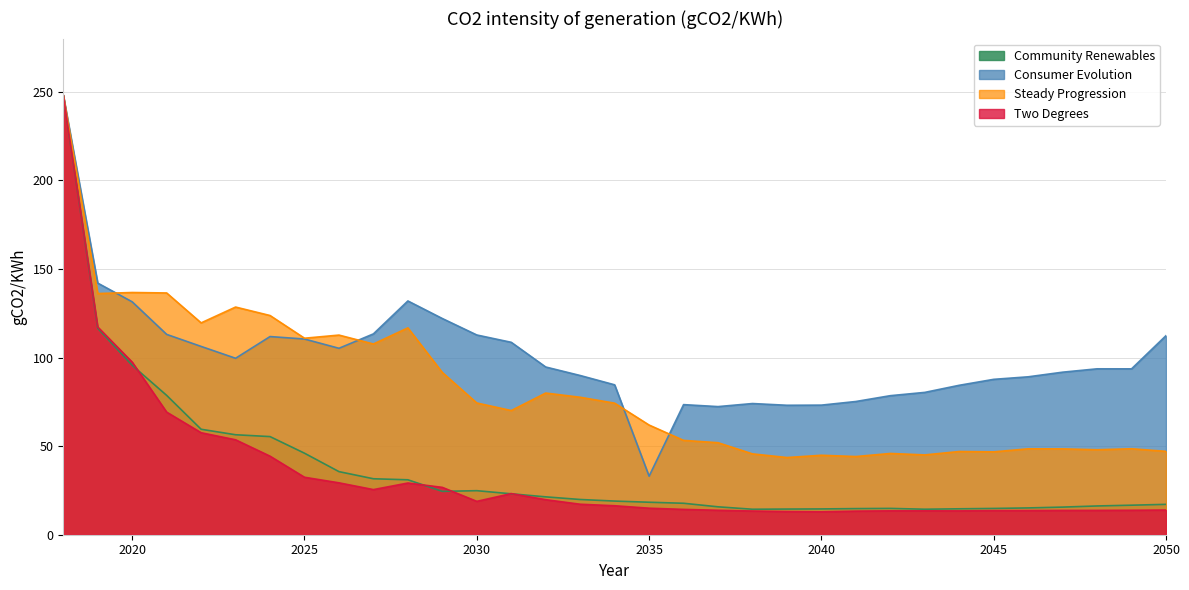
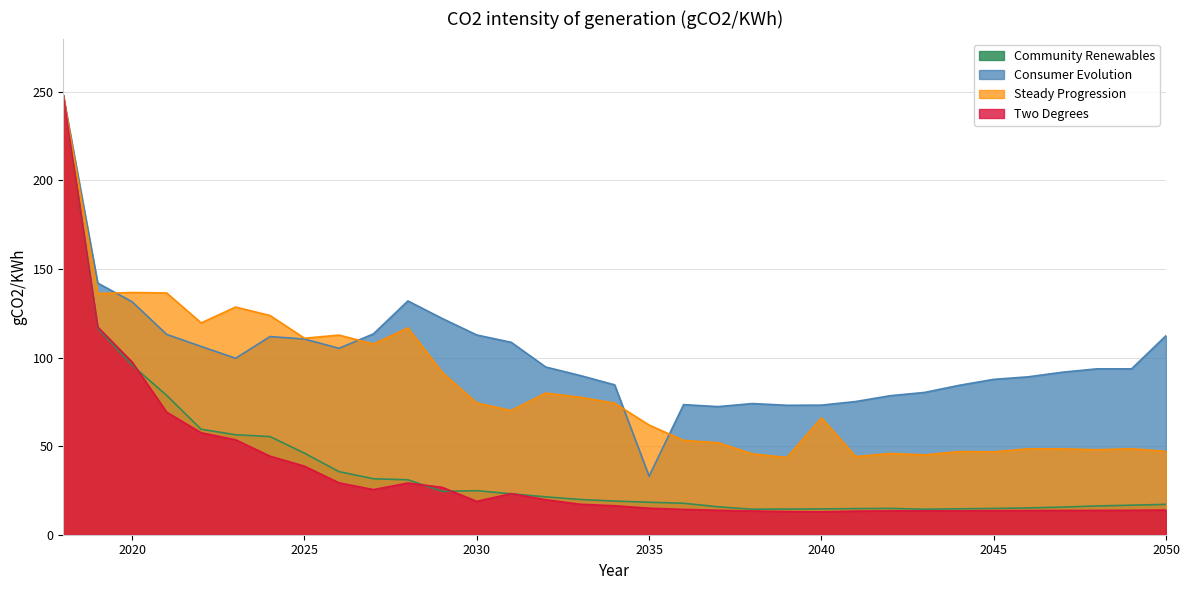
  {
    "Community Renewables": {
      "2020": 96,
      "2025": 46,
      "2030": 25,
      "2035": 18,
      "2040": 15,
      "2050": 17
    },
    "Consumer Evolution": {
      "2020": 131,
      "2030": 113,
      "2035": 33,
      "2040": 73,
      "2045": 88,
      "2050": 112
    },
    "Steady Progression": {
      "2020": 137,
      "2030": 74,
      "2035": 62,
-     "2040": 45,
+     "2040": 66,
      "2045": 47,
      "2050": 47
    },
    "Two Degrees": {
      "2020": 97,
-     "2025": 32,
+     "2025": 39,
      "2030": 19,
      "2035": 15,
      "2040": 13,
      "2050": 14
    }
  }
